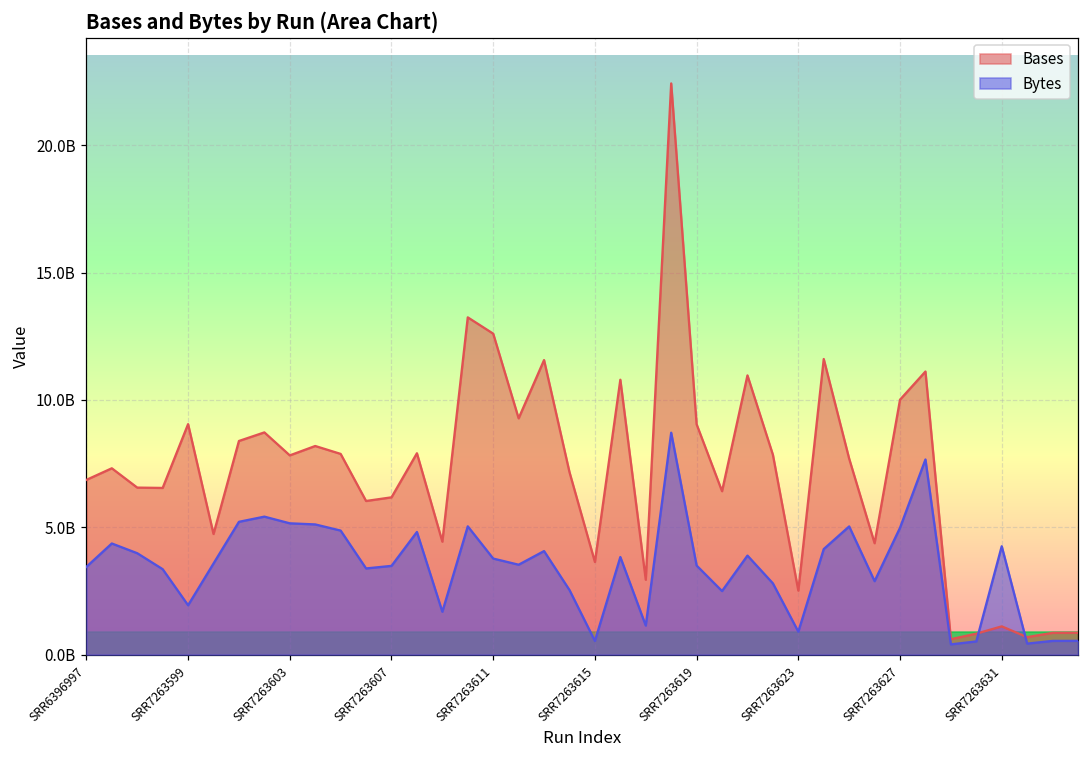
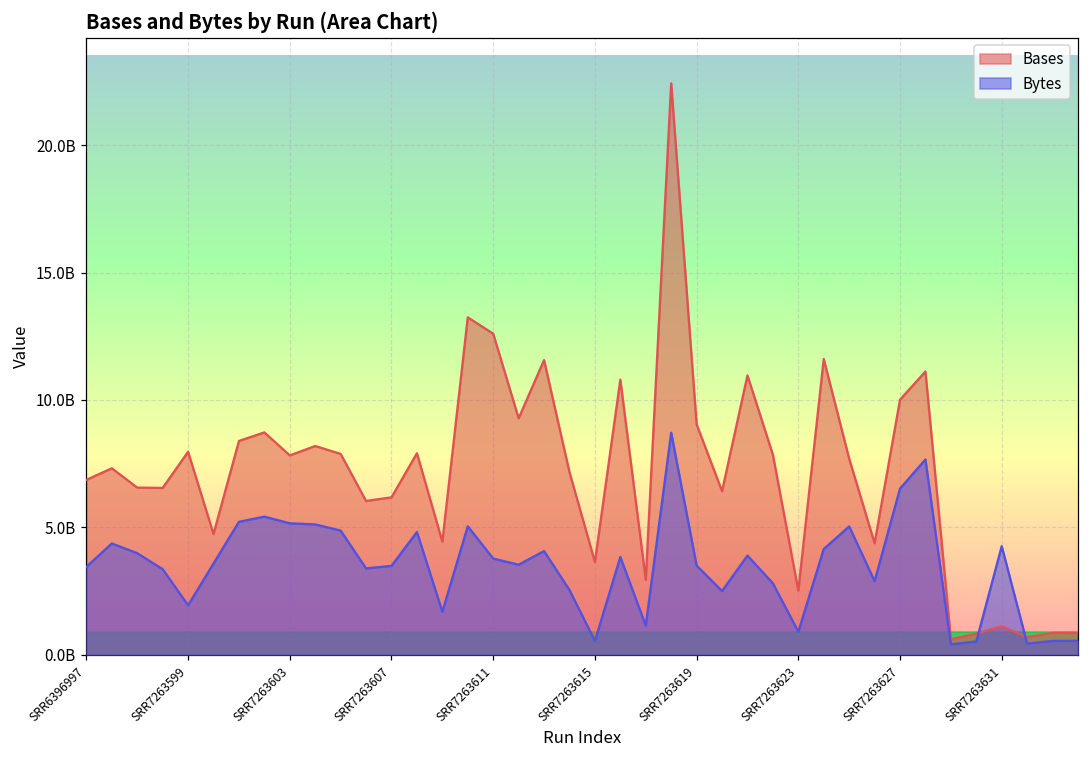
  {
    "Bases": {
      "SRR6396997": 6900000000,
-     "SRR7263599": 9000000000,
+     "SRR7263599": 8000000000,
      "SRR7263603": 7800000000,
      "SRR7263607": 6200000000,
      "SRR7263611": 12600000000,
      "SRR7263615": 3600000000,
      "SRR7263619": 9000000000,
      "SRR7263623": 2500000000,
      "SRR7263627": 10000000000,
      "SRR7263631": 1100000000
    },
    "Bytes": {
      "SRR6396997": 3400000000,
      "SRR7263599": 1900000000,
      "SRR7263603": 5200000000,
      "SRR7263607": 3500000000,
      "SRR7263611": 3800000000,
      "SRR7263619": 3500000000,
      "SRR7263623": 900000000,
-     "SRR7263627": 5000000000,
+     "SRR7263627": 6500000000,
      "SRR7263631": 4300000000
    }
  }
